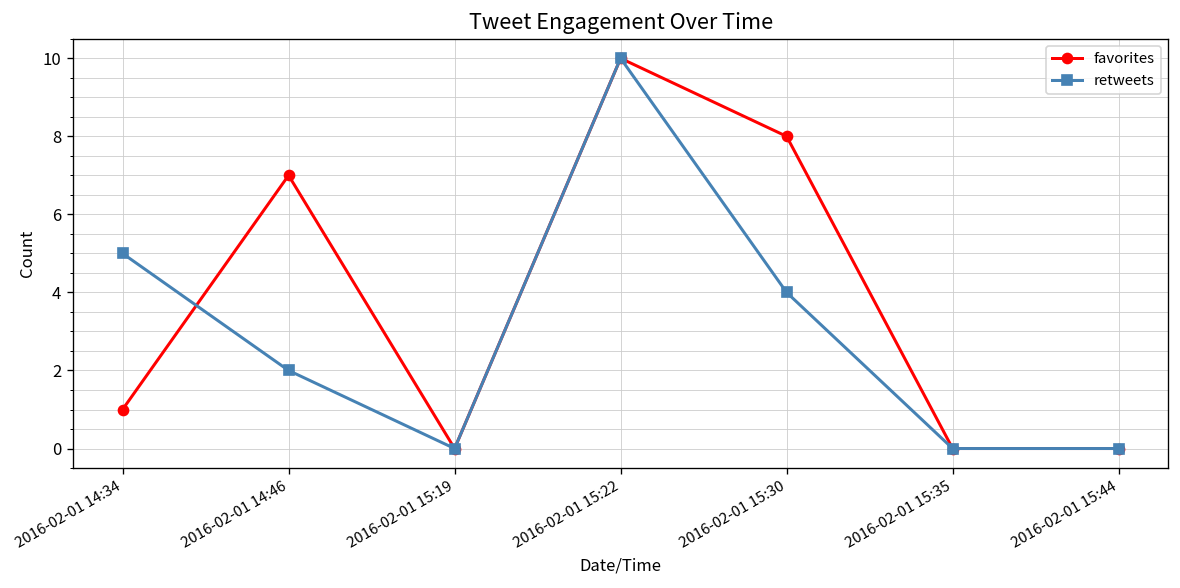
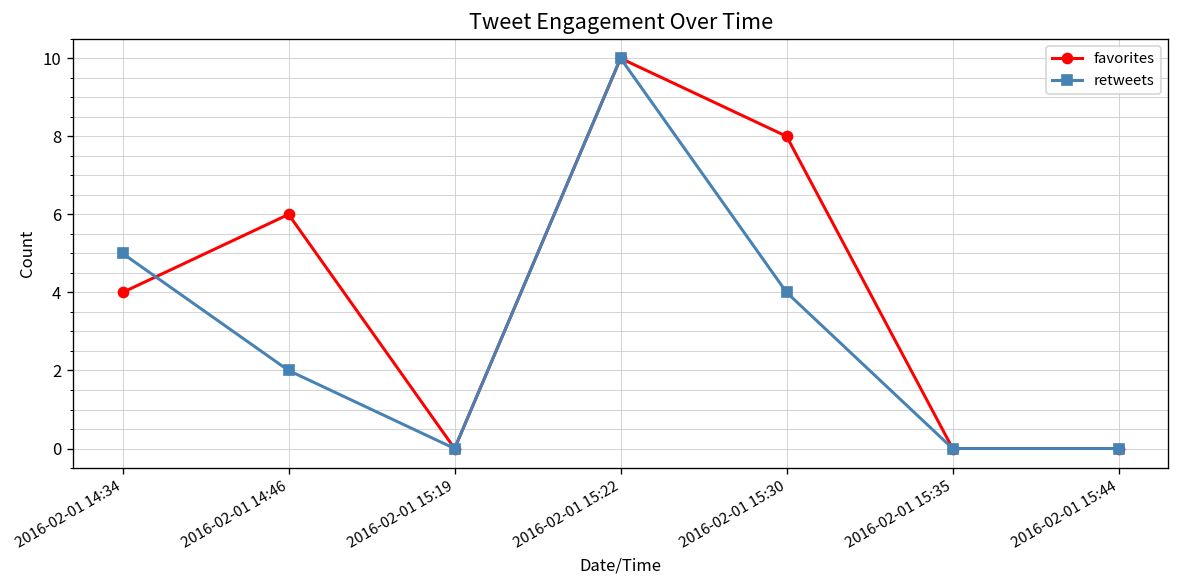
  {
    "favorites": {
-     "2016-02-01 14:34": 1,
-     "2016-02-01 14:46": 7,
+     "2016-02-01 14:34": 4,
+     "2016-02-01 14:46": 6,
      "2016-02-01 15:30": 8
    },
    "retweets": {
      "2016-02-01 14:34": 5,
      "2016-02-01 14:46": 2,
      "2016-02-01 15:30": 4
    }
  }
